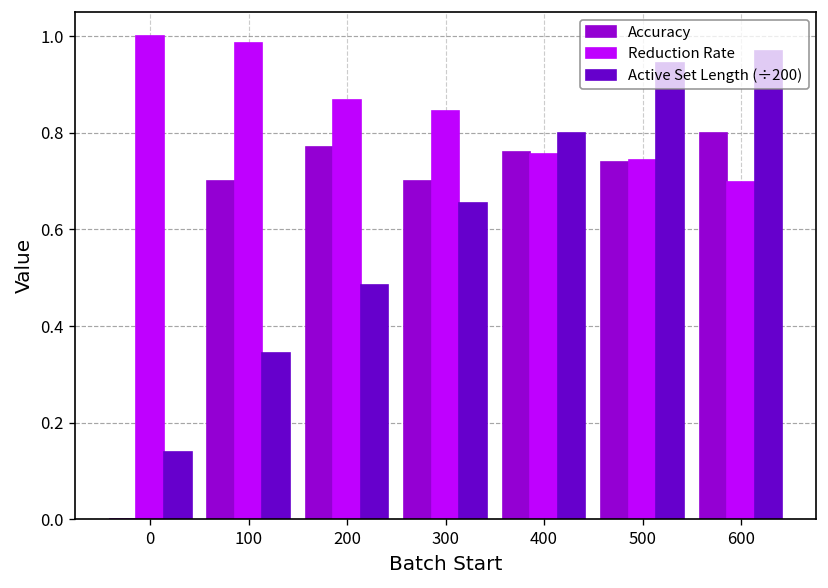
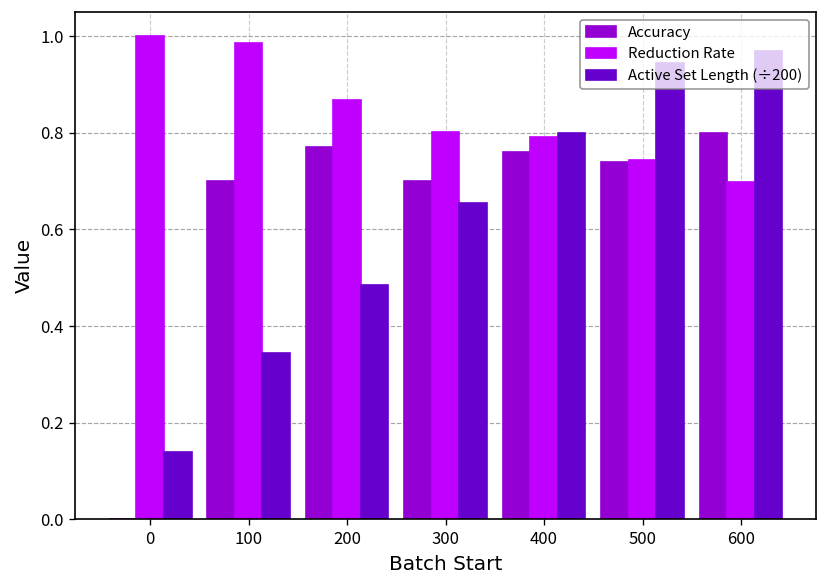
  {
    "Reduction Rate": {
      "0": 1.00,
      "100": 0.99,
      "200": 0.87,
-     "300": 0.84,
-     "400": 0.76,
+     "300": 0.80,
+     "400": 0.79,
      "500": 0.74,
      "600": 0.70
    }
  }
